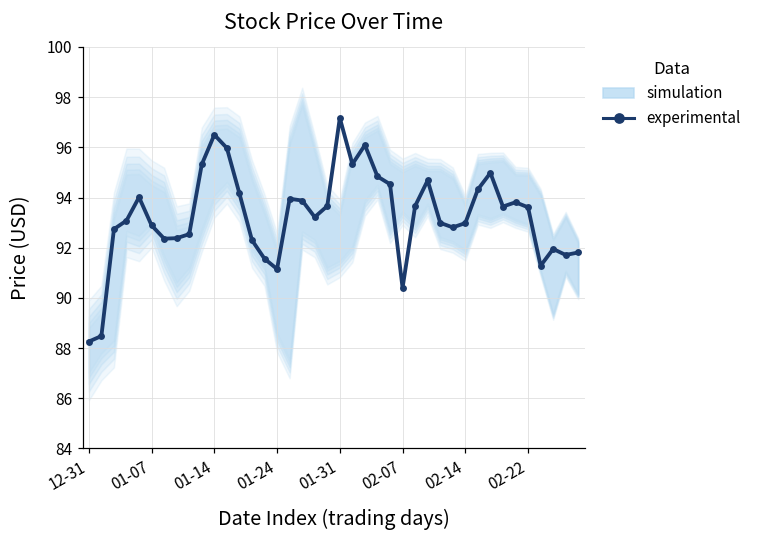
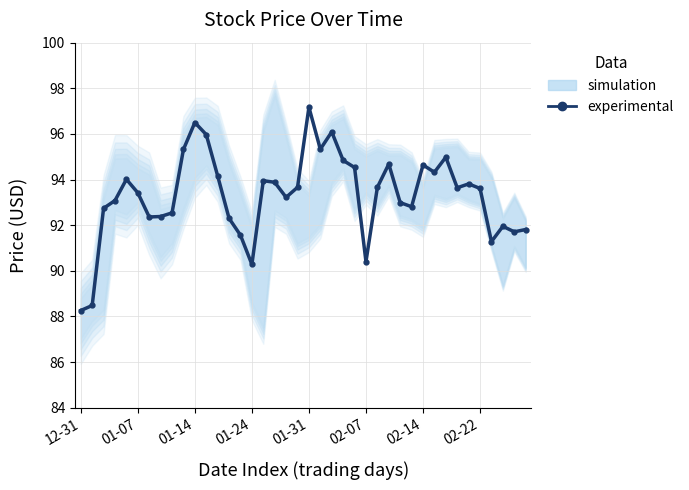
  {
    "experimental": {
      "12-31": 88.3,
-     "01-07": 92.9,
+     "01-07": 93.4,
      "01-14": 96.5,
-     "01-24": 91.2,
+     "01-24": 90.3,
      "01-31": 97.2,
      "02-07": 90.4,
-     "02-14": 93.0,
+     "02-14": 94.6,
      "02-22": 93.6
    }
  }
